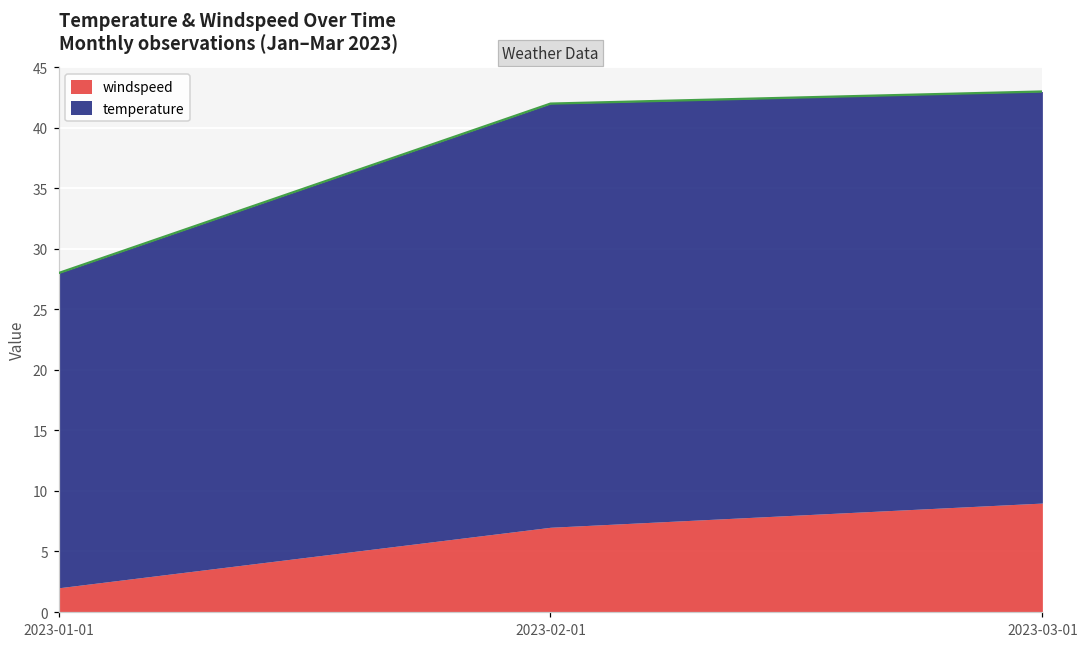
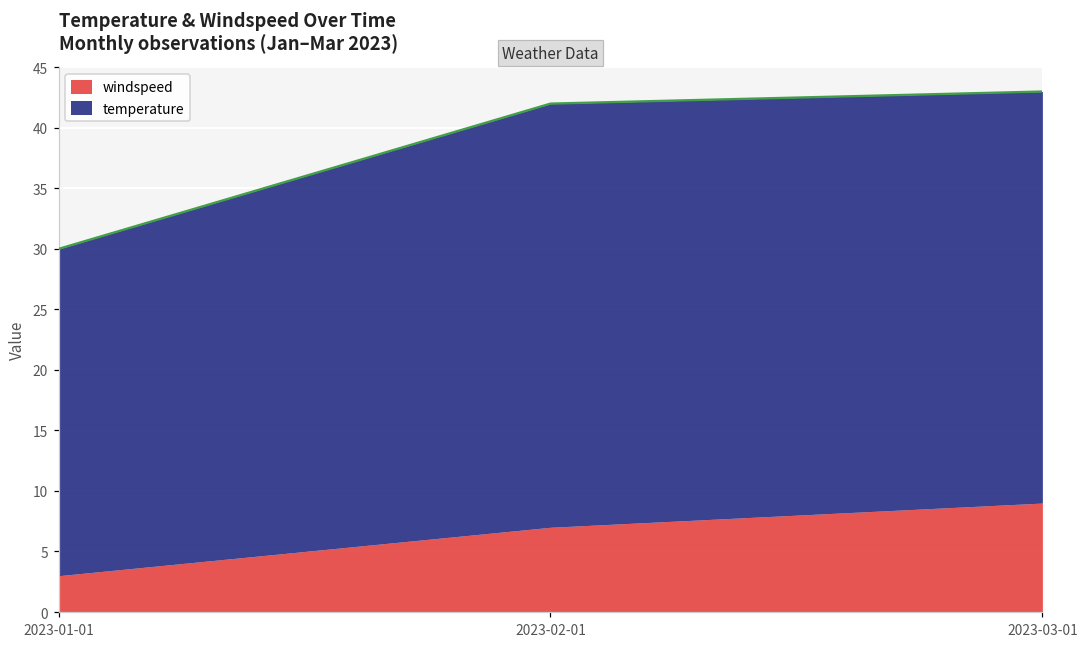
  {
    "windspeed": {
-     "2023-01-01": 2,
+     "2023-01-01": 3,
      "2023-02-01": 7,
      "2023-03-01": 9
    },
    "temperature": {
-     "2023-01-01": 26,
+     "2023-01-01": 27,
      "2023-02-01": 35,
      "2023-03-01": 34
    }
  }
